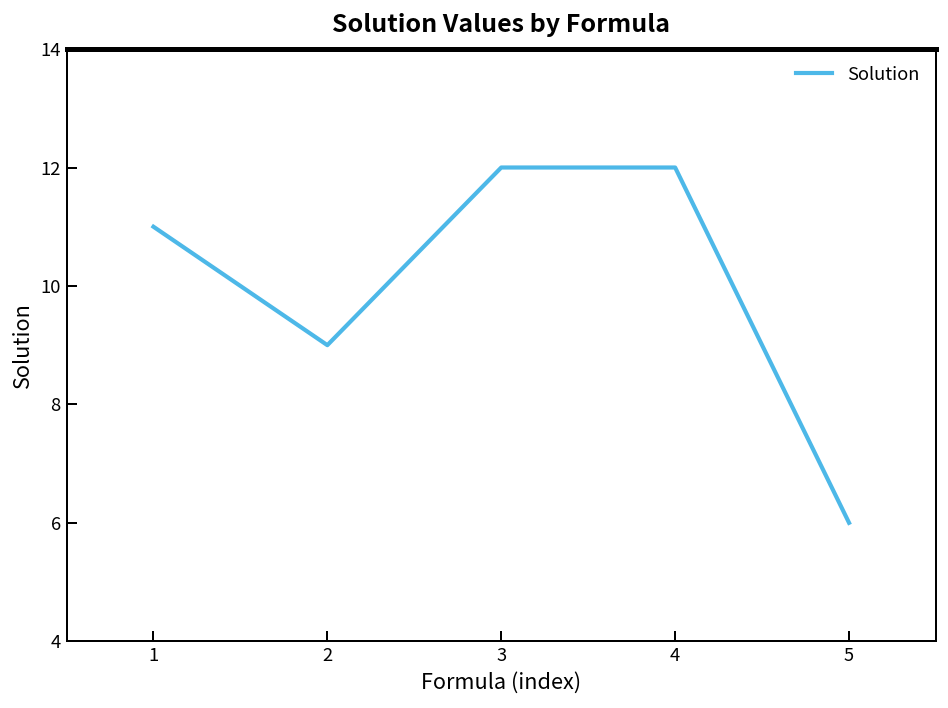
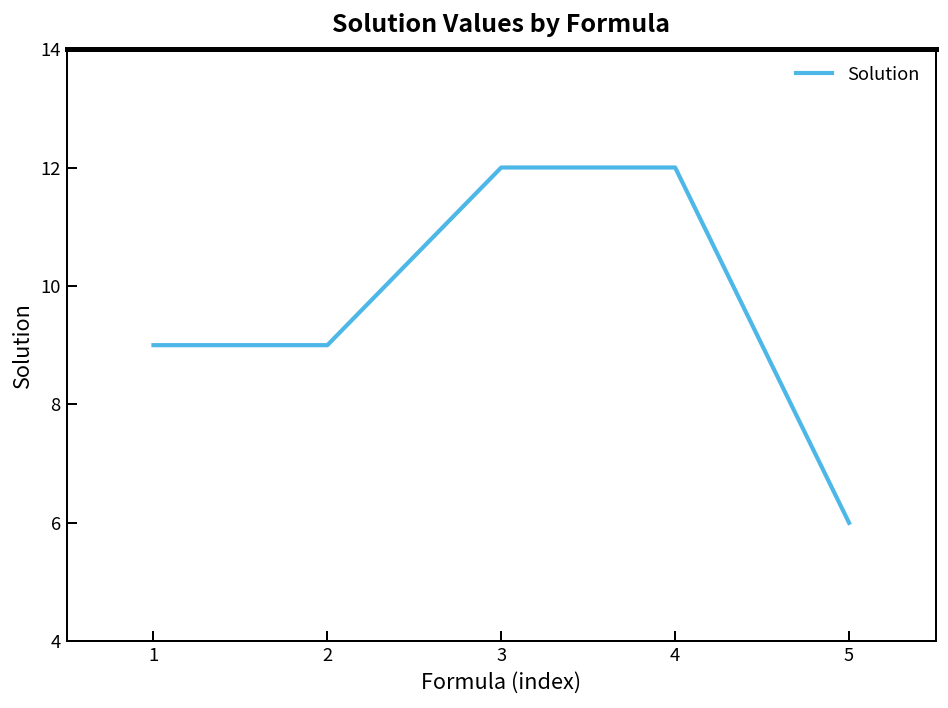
  {
-   "1": 11,
+   "1": 9,
    "2": 9,
    "3": 12,
    "4": 12,
    "5": 6
  }
